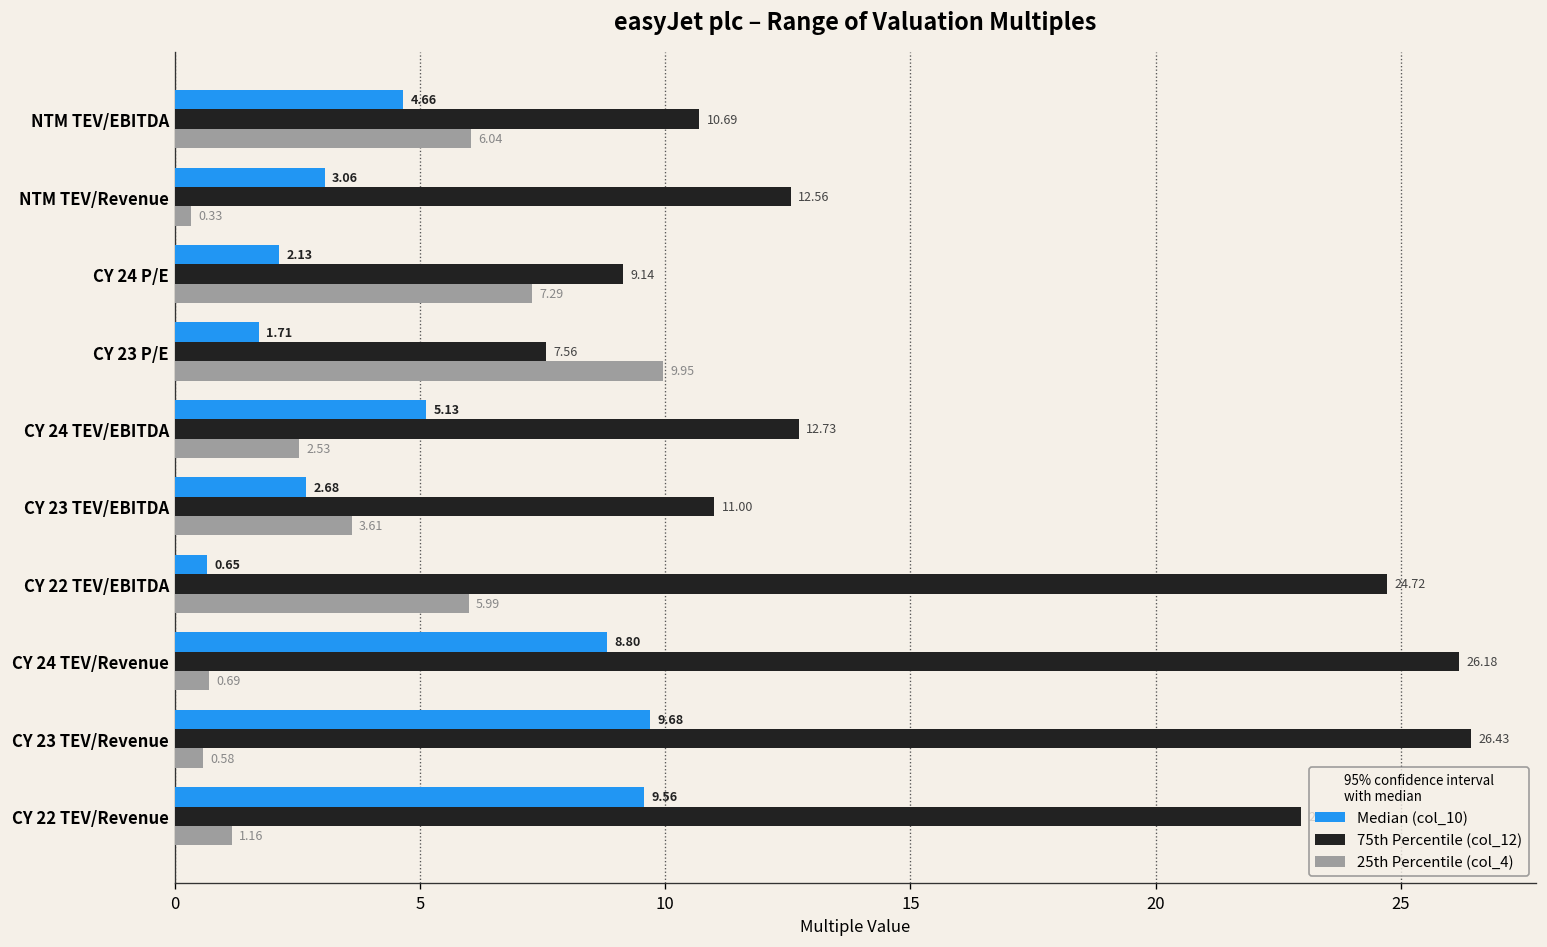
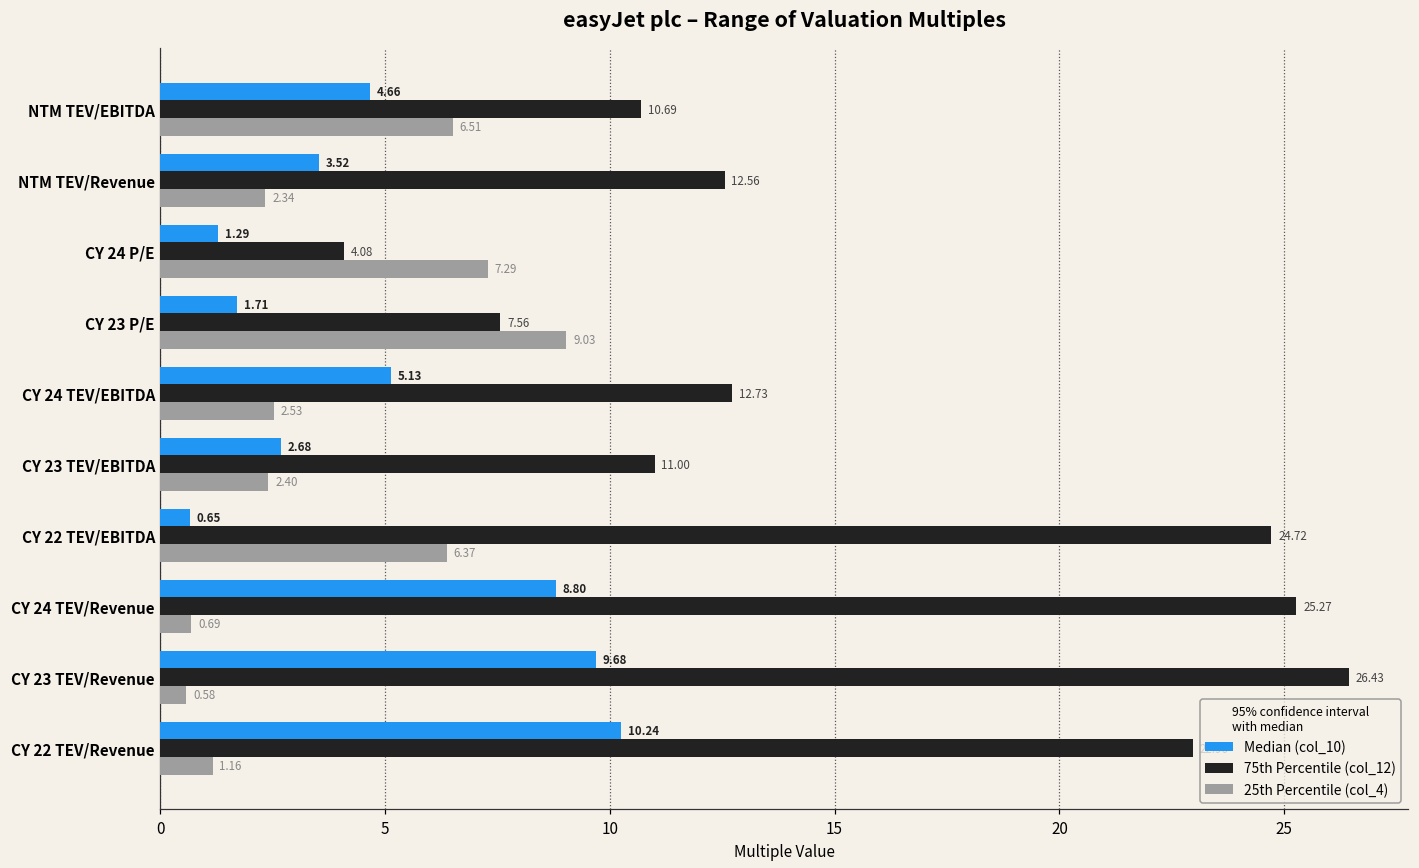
  {
    "Median (col_10)": {
      "NTM TEV/EBITDA": 4.66,
-     "NTM TEV/Revenue": 3.06,
-     "CY 24 P/E": 2.13,
+     "NTM TEV/Revenue": 3.52,
+     "CY 24 P/E": 1.29,
      "CY 23 P/E": 1.71,
      "CY 24 TEV/EBITDA": 5.13,
      "CY 23 TEV/EBITDA": 2.68,
      "CY 22 TEV/EBITDA": 0.65,
      "CY 24 TEV/Revenue": 8.80,
      "CY 23 TEV/Revenue": 9.68,
-     "CY 22 TEV/Revenue": 9.56
+     "CY 22 TEV/Revenue": 10.24
    },
    "75th Percentile (col_12)": {
      "NTM TEV/EBITDA": 10.69,
      "NTM TEV/Revenue": 12.56,
-     "CY 24 P/E": 9.14,
+     "CY 24 P/E": 4.08,
      "CY 23 P/E": 7.56,
      "CY 24 TEV/EBITDA": 12.73,
      "CY 23 TEV/EBITDA": 11.00,
      "CY 22 TEV/EBITDA": 24.72,
-     "CY 24 TEV/Revenue": 26.18,
+     "CY 24 TEV/Revenue": 25.27,
      "CY 23 TEV/Revenue": 26.43
    },
    "25th Percentile (col_4)": {
-     "NTM TEV/EBITDA": 6.04,
-     "NTM TEV/Revenue": 0.33,
+     "NTM TEV/EBITDA": 6.51,
+     "NTM TEV/Revenue": 2.34,
      "CY 24 P/E": 7.29,
-     "CY 23 P/E": 9.95,
+     "CY 23 P/E": 9.03,
      "CY 24 TEV/EBITDA": 2.53,
-     "CY 23 TEV/EBITDA": 3.61,
-     "CY 22 TEV/EBITDA": 5.99,
+     "CY 23 TEV/EBITDA": 2.40,
+     "CY 22 TEV/EBITDA": 6.37,
      "CY 24 TEV/Revenue": 0.69,
      "CY 23 TEV/Revenue": 0.58,
      "CY 22 TEV/Revenue": 1.16
    }
  }
